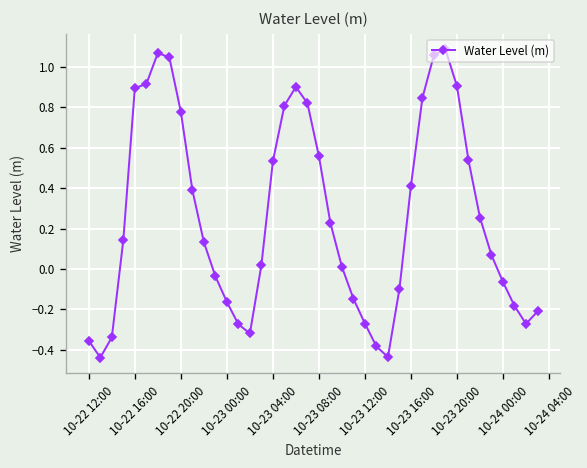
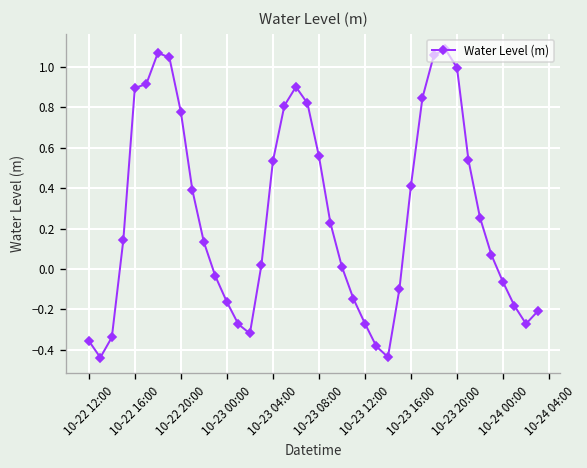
  {
    "10-22 12:00": -0.36,
    "10-22 16:00": 0.89,
    "10-22 20:00": 0.78,
    "10-23 00:00": -0.16,
    "10-23 04:00": 0.53,
    "10-23 08:00": 0.56,
    "10-23 12:00": -0.27,
    "10-23 16:00": 0.41,
-   "10-23 20:00": 0.90,
+   "10-23 20:00": 1.00,
    "10-24 00:00": -0.06
  }
